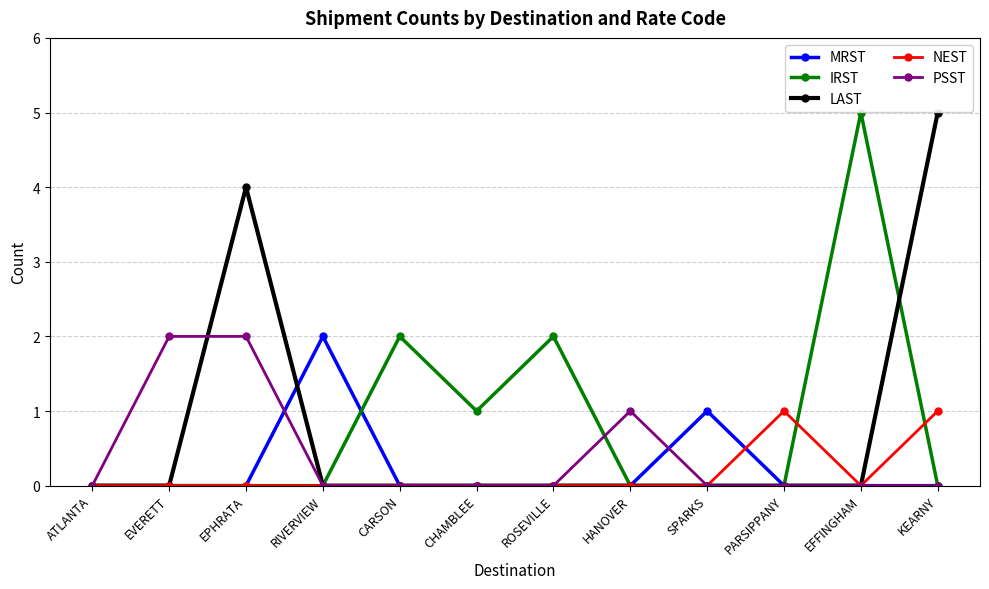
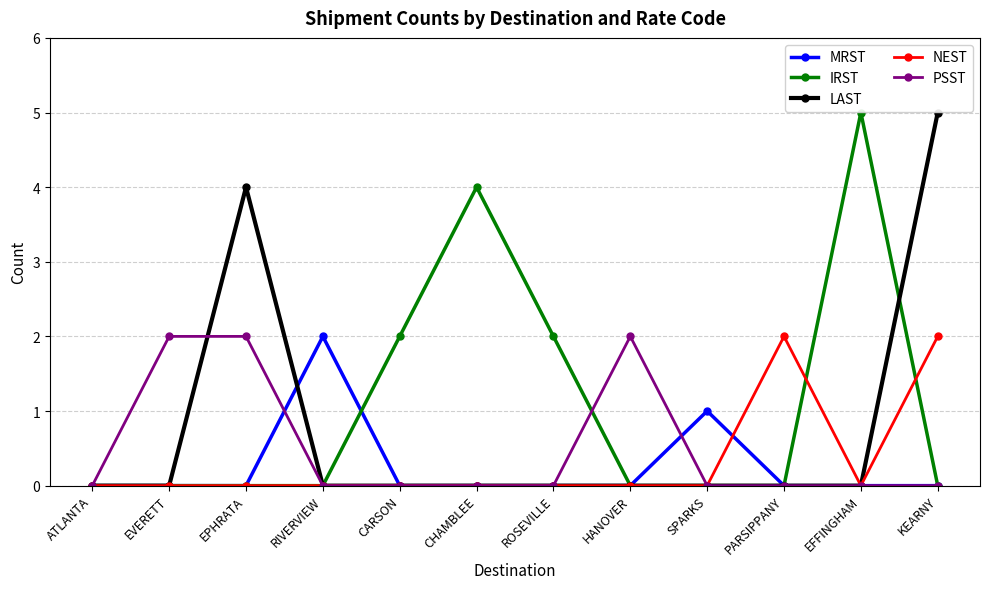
  {
    "MRST": {
      "RIVERVIEW": 2,
      "SPARKS": 1
    },
    "IRST": {
      "CARSON": 2,
-     "CHAMBLEE": 1,
+     "CHAMBLEE": 4,
      "ROSEVILLE": 2,
      "EFFINGHAM": 5
    },
    "LAST": {
      "EPHRATA": 4,
      "KEARNY": 5
    },
    "NEST": {
-     "PARSIPPANY": 1,
-     "KEARNY": 1
+     "PARSIPPANY": 2,
+     "KEARNY": 2
    },
    "PSST": {
      "EVERETT": 2,
      "EPHRATA": 2,
-     "HANOVER": 1
+     "HANOVER": 2
    }
  }
